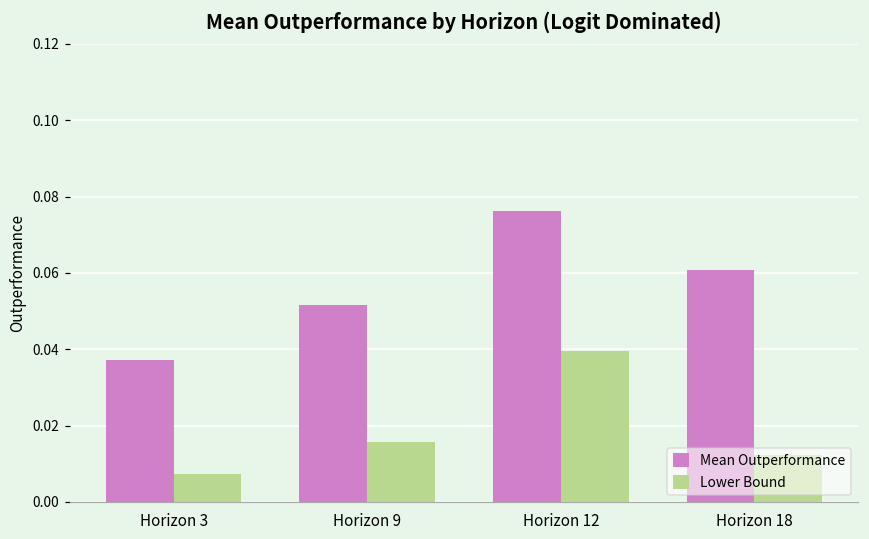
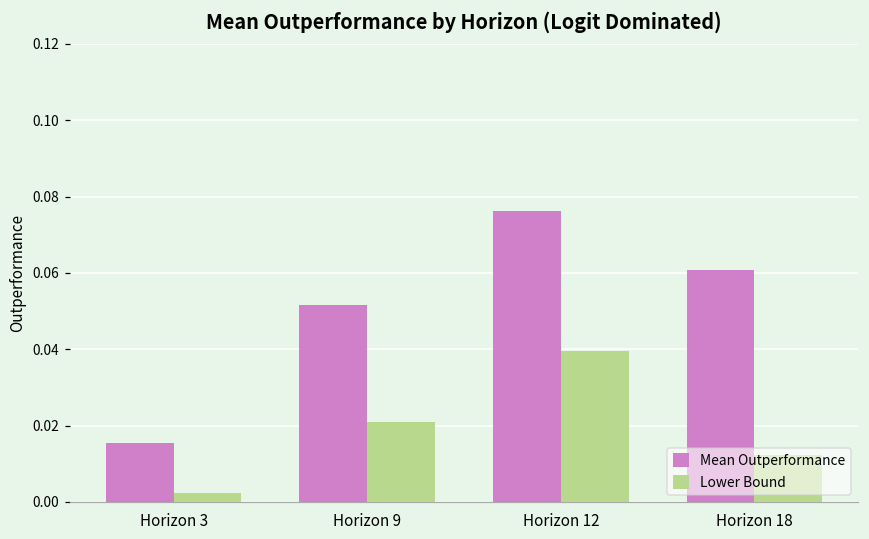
  {
    "Mean Outperformance": {
-     "Horizon 3": 0.037,
+     "Horizon 3": 0.016,
      "Horizon 9": 0.052,
      "Horizon 12": 0.076,
      "Horizon 18": 0.061
    },
    "Lower Bound": {
-     "Horizon 3": 0.007,
-     "Horizon 9": 0.016,
+     "Horizon 3": 0.002,
+     "Horizon 9": 0.021,
      "Horizon 12": 0.040
    }
  }
